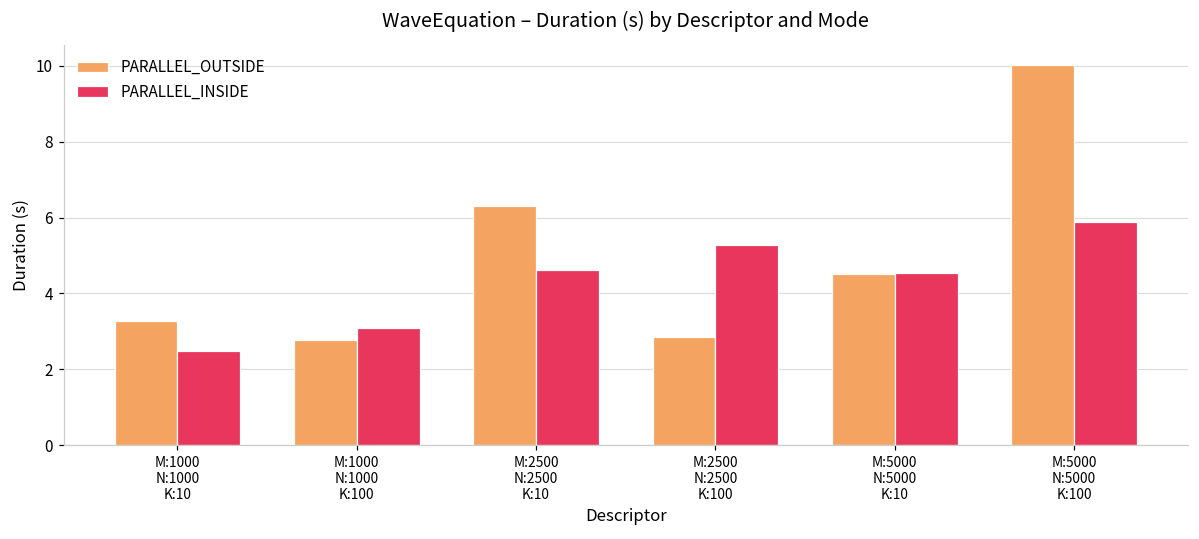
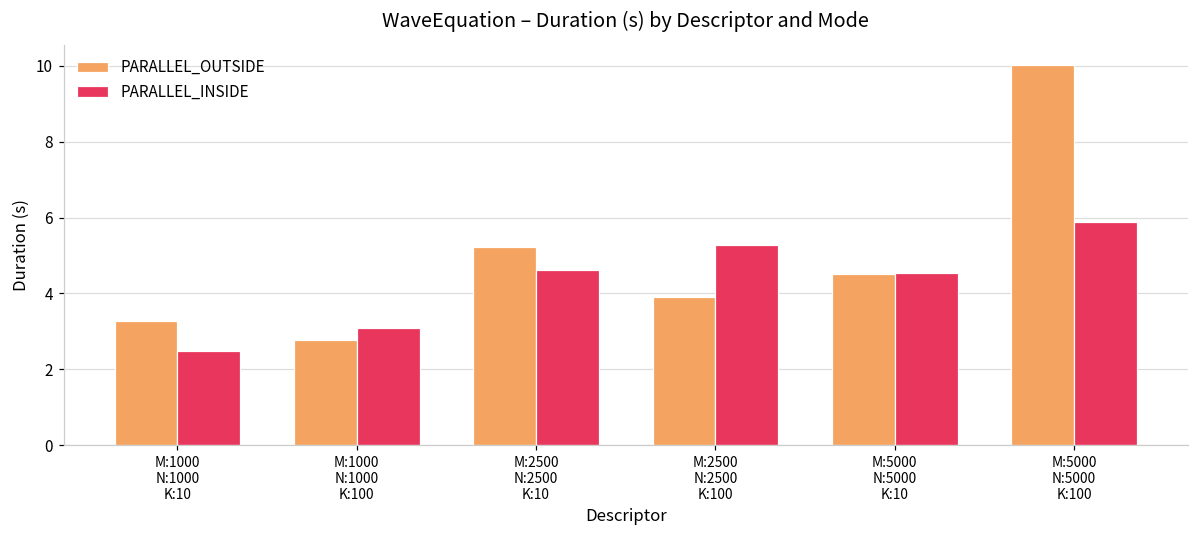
  {
    "PARALLEL_OUTSIDE": {
      "M:1000 N:1000 K:10": 3.3,
      "M:1000 N:1000 K:100": 2.8,
-     "M:2500 N:2500 K:10": 6.3,
-     "M:2500 N:2500 K:100": 2.9,
+     "M:2500 N:2500 K:10": 5.2,
+     "M:2500 N:2500 K:100": 3.9,
      "M:5000 N:5000 K:10": 4.5,
      "M:5000 N:5000 K:100": 10.0
    },
    "PARALLEL_INSIDE": {
      "M:1000 N:1000 K:10": 2.5,
      "M:1000 N:1000 K:100": 3.1,
      "M:2500 N:2500 K:10": 4.6,
      "M:2500 N:2500 K:100": 5.3,
      "M:5000 N:5000 K:10": 4.5,
      "M:5000 N:5000 K:100": 5.9
    }
  }
